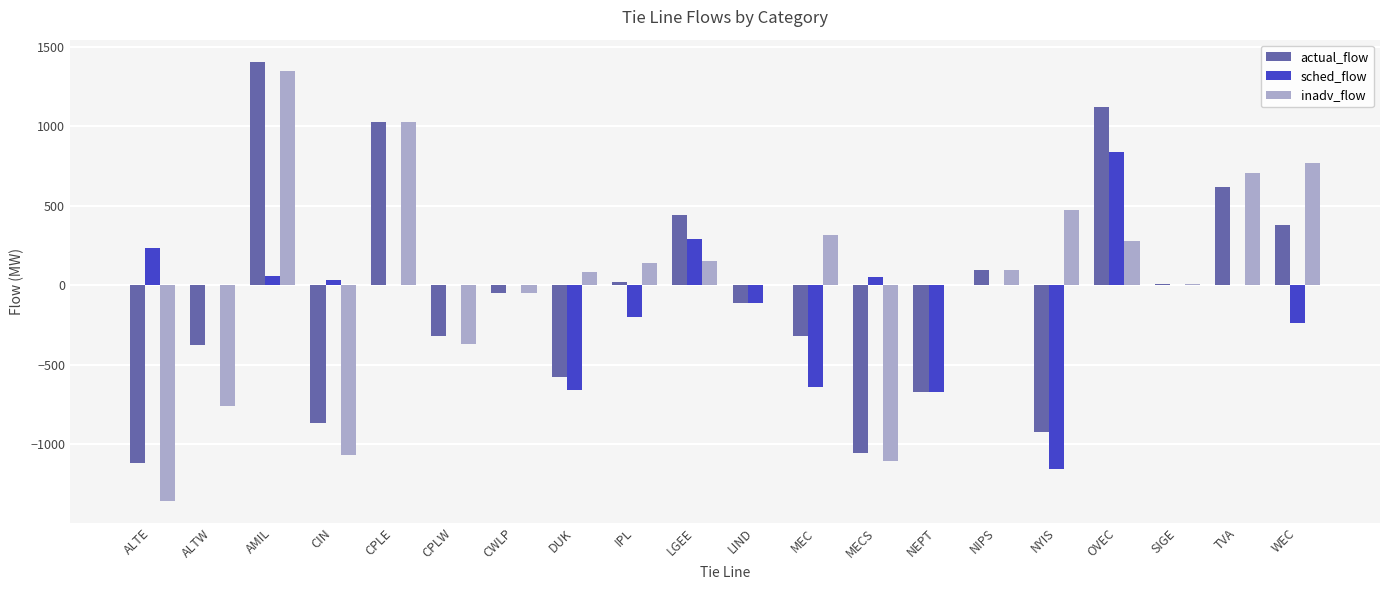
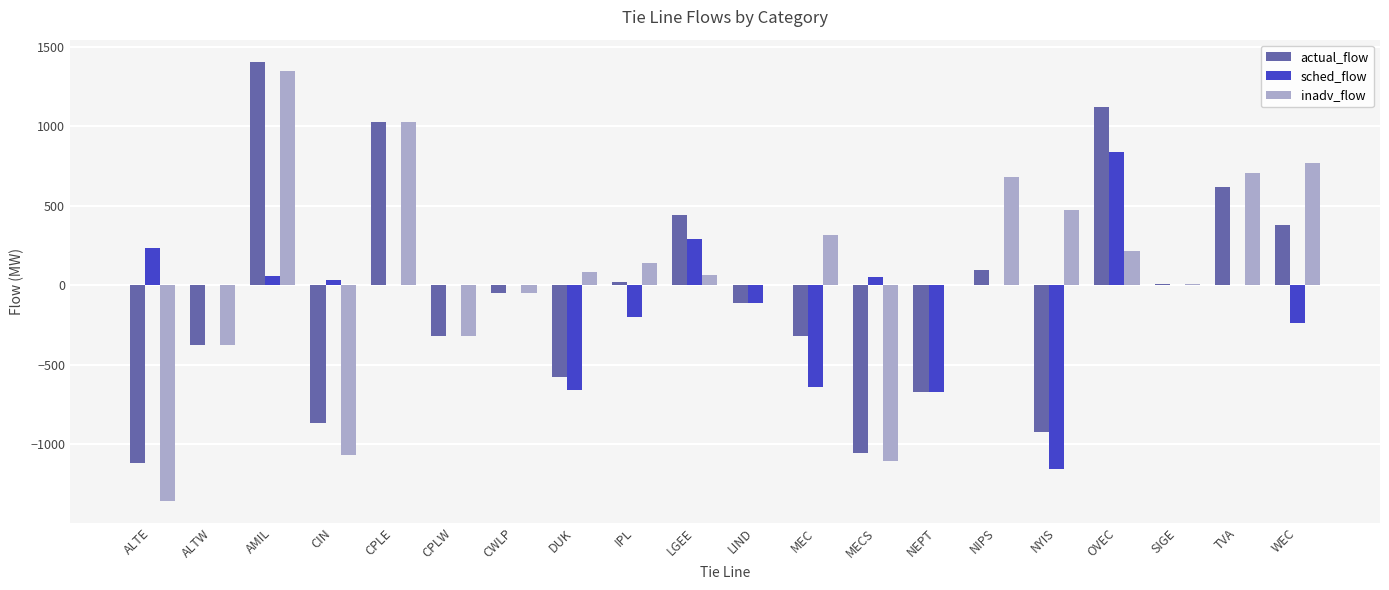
  {
    "inadv_flow": {
      "ALTE": -1360,
-     "ALTW": -760,
+     "ALTW": -370,
      "AMIL": 1350,
      "CIN": -1070,
      "CPLE": 1030,
-     "CPLW": -370,
+     "CPLW": -320,
      "CWLP": -50,
      "DUK": 90,
      "IPL": 140,
-     "LGEE": 150,
+     "LGEE": 60,
      "LIND": 0,
      "MEC": 320,
      "MECS": -1110,
      "NEPT": 0,
-     "NIPS": 100,
+     "NIPS": 680,
      "NYIS": 480,
-     "OVEC": 280,
+     "OVEC": 210,
      "TVA": 700,
      "WEC": 770
    }
  }
